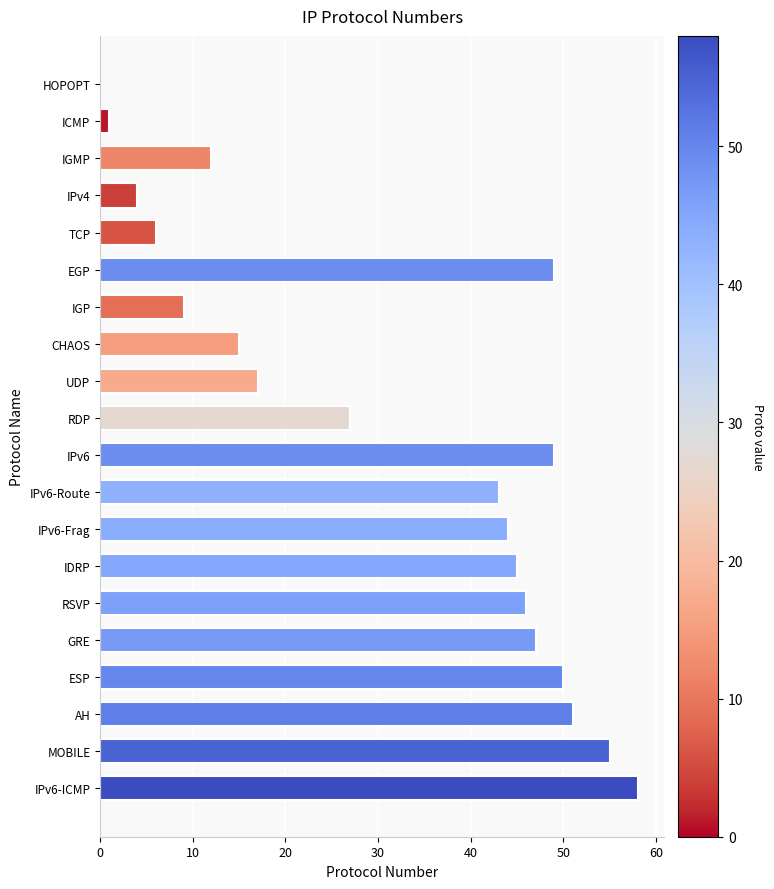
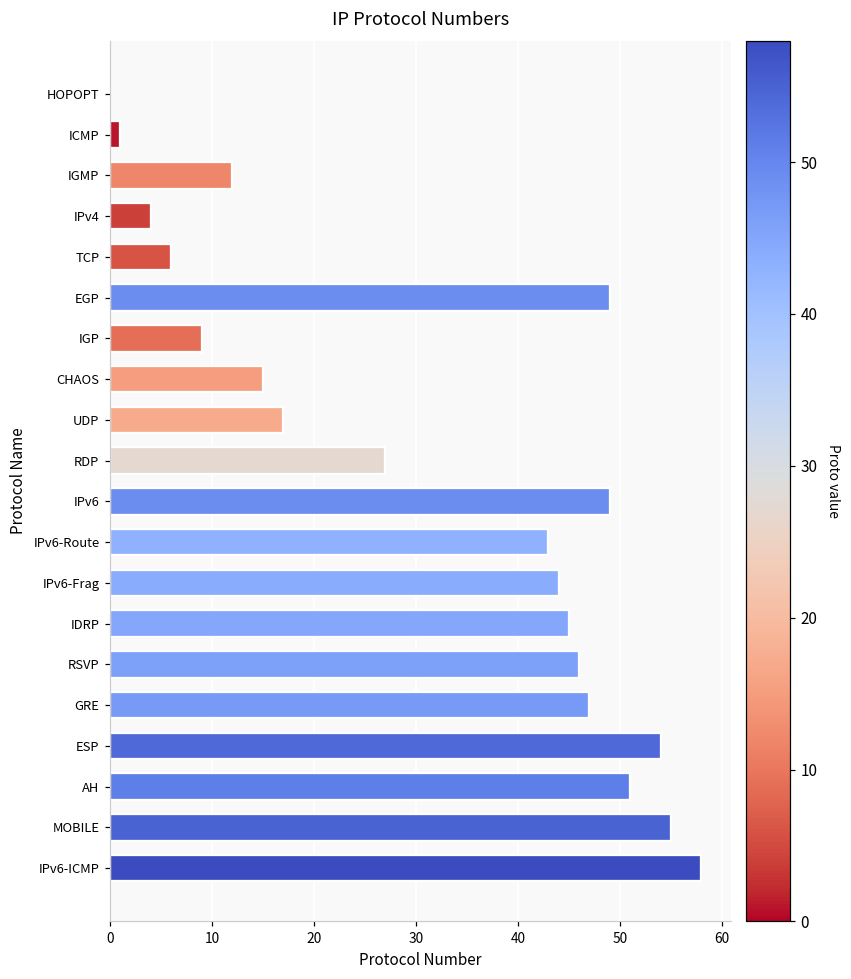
  {
    "HOPOPT": 0,
    "ICMP": 1,
    "IGMP": 12,
    "IPv4": 4,
    "TCP": 6,
    "EGP": 49,
    "IGP": 9,
    "CHAOS": 15,
    "UDP": 17,
    "RDP": 27,
    "IPv6": 49,
    "IPv6-Route": 43,
    "IPv6-Frag": 44,
    "IDRP": 45,
    "RSVP": 46,
    "GRE": 47,
-   "ESP": 50,
+   "ESP": 54,
    "AH": 51,
    "MOBILE": 55,
    "IPv6-ICMP": 58
  }
